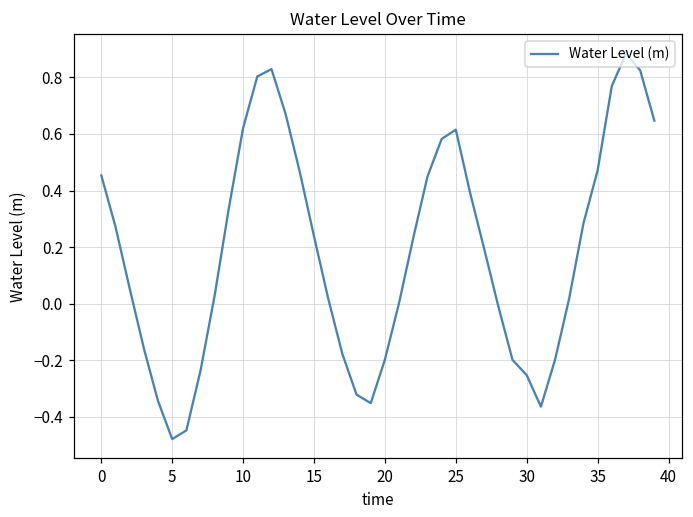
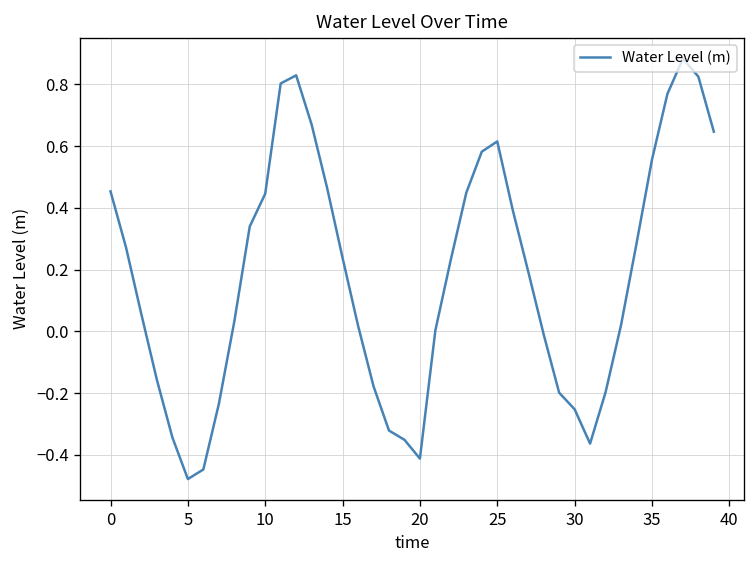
  {
    "0": 0.45,
    "5": -0.48,
-   "10": 0.62,
+   "10": 0.45,
    "15": 0.24,
-   "20": -0.20,
+   "20": -0.41,
    "25": 0.62,
    "30": -0.25,
-   "35": 0.47
+   "35": 0.56
  }
